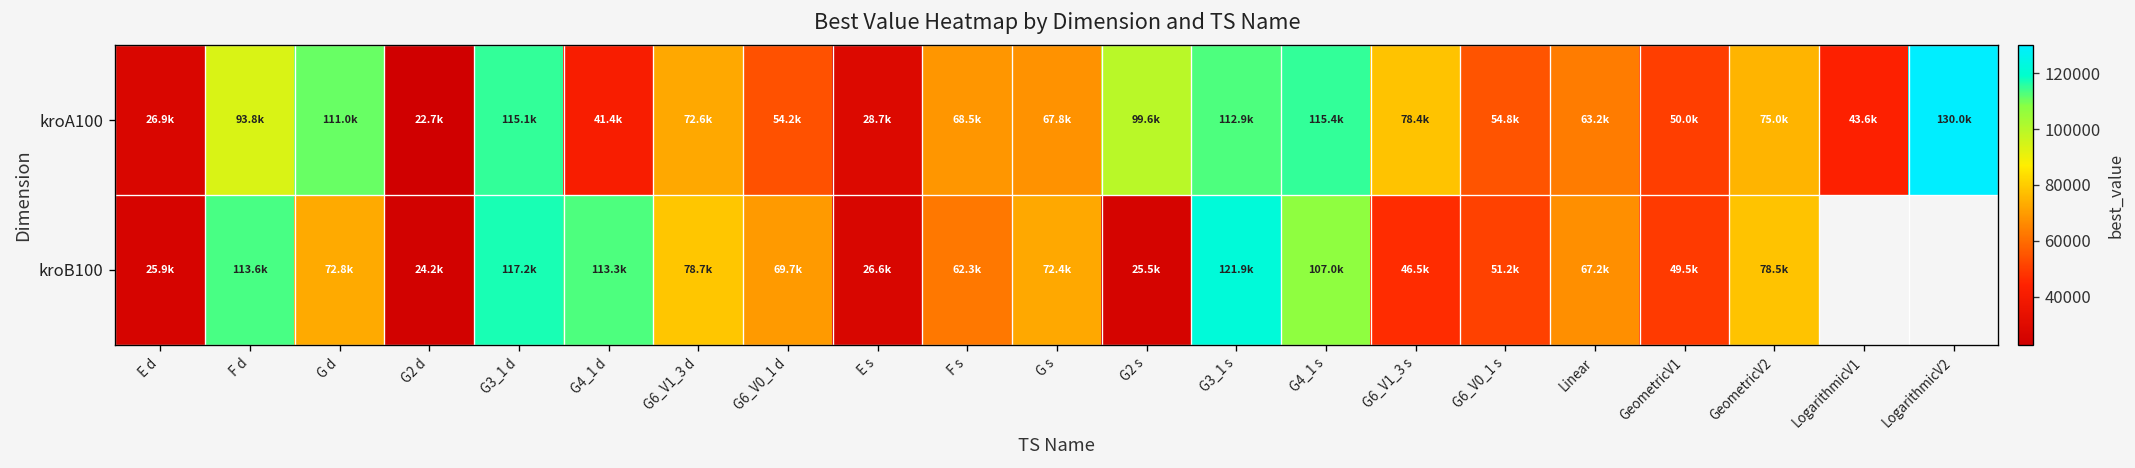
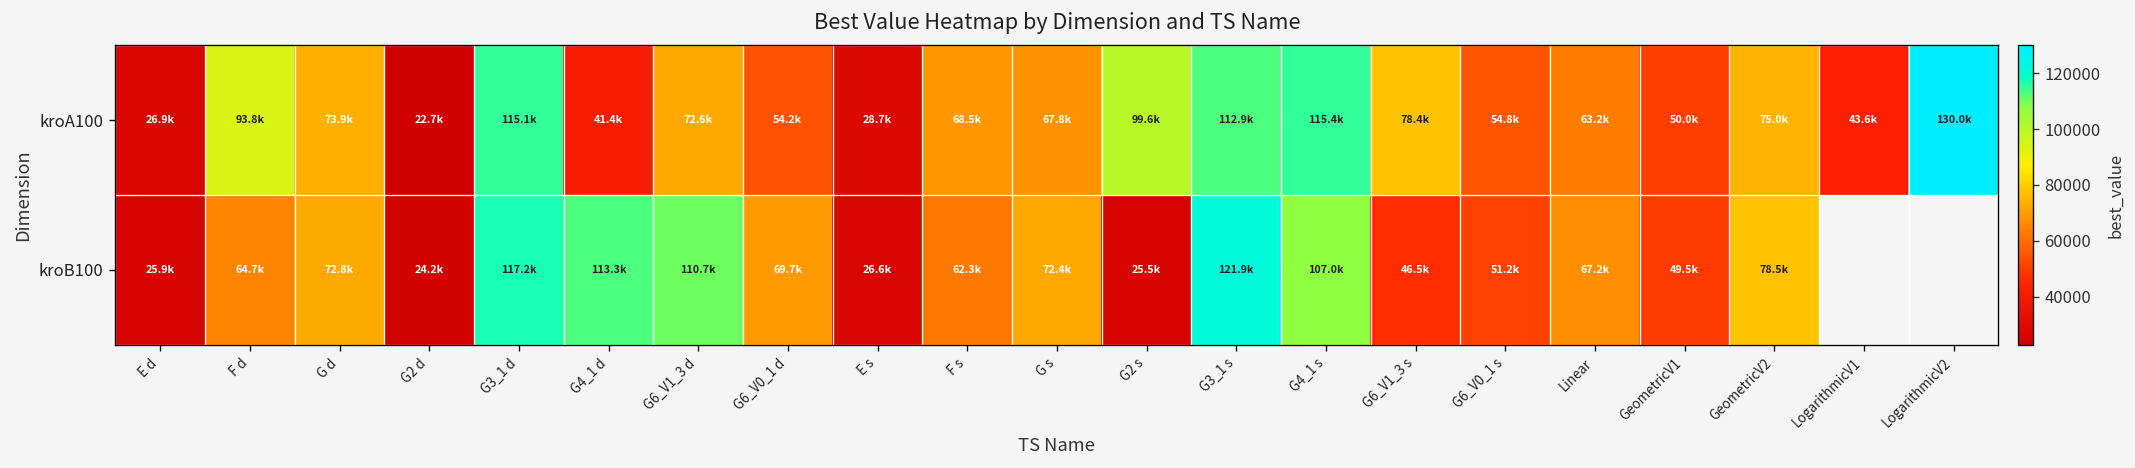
  {
    "kroA100": {
      "E d": "26.9k",
      "F d": "93.8k",
-     "G d": "111.0k",
+     "G d": "73.9k",
      "G2 d": "22.7k",
      "G3_1 d": "115.1k",
      "G4_1 d": "41.4k",
      "G6_V1_3 d": "72.6k",
      "G6_V0_1 d": "54.2k",
      "E s": "28.7k",
      "F s": "68.5k",
      "G s": "67.8k",
      "G2 s": "99.6k",
      "G3_1 s": "112.9k",
      "G4_1 s": "115.4k",
      "G6_V1_3 s": "78.4k",
      "G6_V0_1 s": "54.8k",
      "Linear": "63.2k",
      "GeometricV1": "50.0k",
      "GeometricV2": "75.0k",
      "LogarithmicV1": "43.6k",
      "LogarithmicV2": "130.0k"
    },
    "kroB100": {
      "E d": "25.9k",
-     "F d": "113.6k",
+     "F d": "64.7k",
      "G d": "72.8k",
      "G2 d": "24.2k",
      "G3_1 d": "117.2k",
      "G4_1 d": "113.3k",
-     "G6_V1_3 d": "78.7k",
+     "G6_V1_3 d": "110.7k",
      "G6_V0_1 d": "69.7k",
      "E s": "26.6k",
      "F s": "62.3k",
      "G s": "72.4k",
      "G2 s": "25.5k",
      "G3_1 s": "121.9k",
      "G4_1 s": "107.0k",
      "G6_V1_3 s": "46.5k",
      "G6_V0_1 s": "51.2k",
      "Linear": "67.2k",
      "GeometricV1": "49.5k",
      "GeometricV2": "78.5k"
    }
  }
